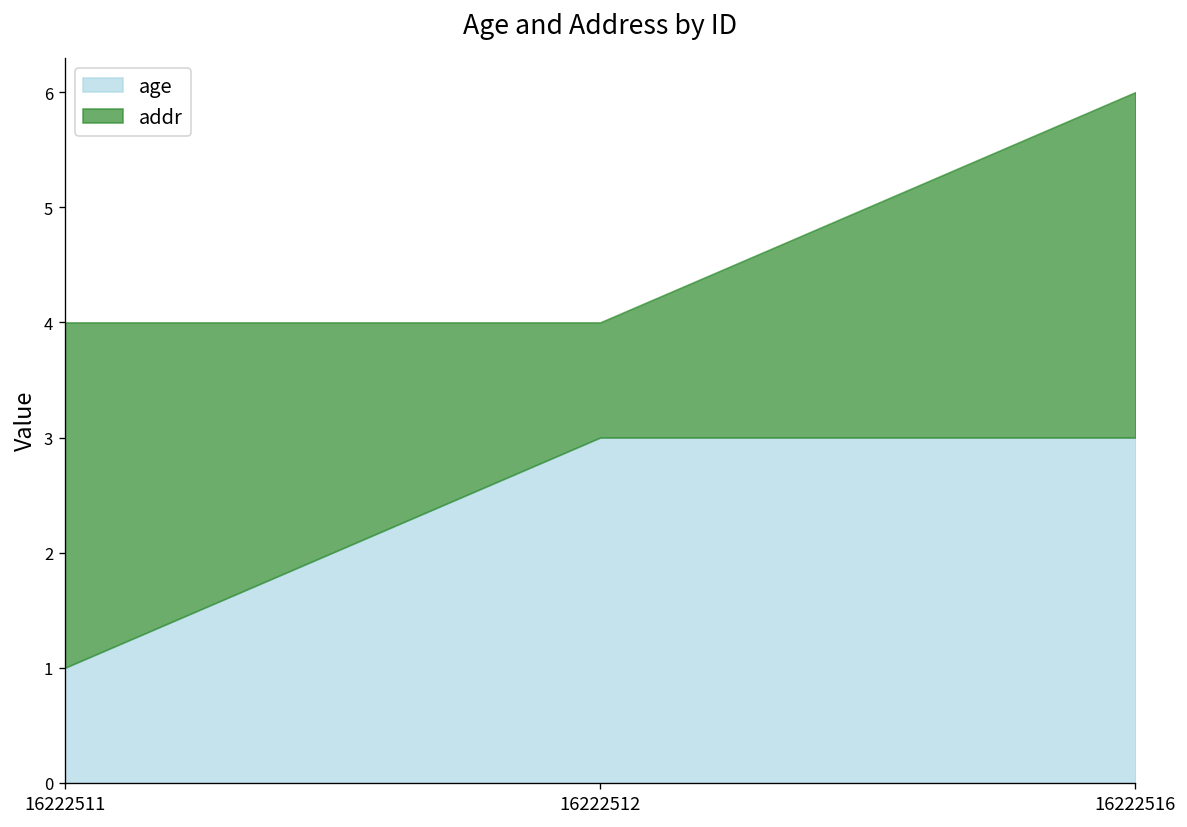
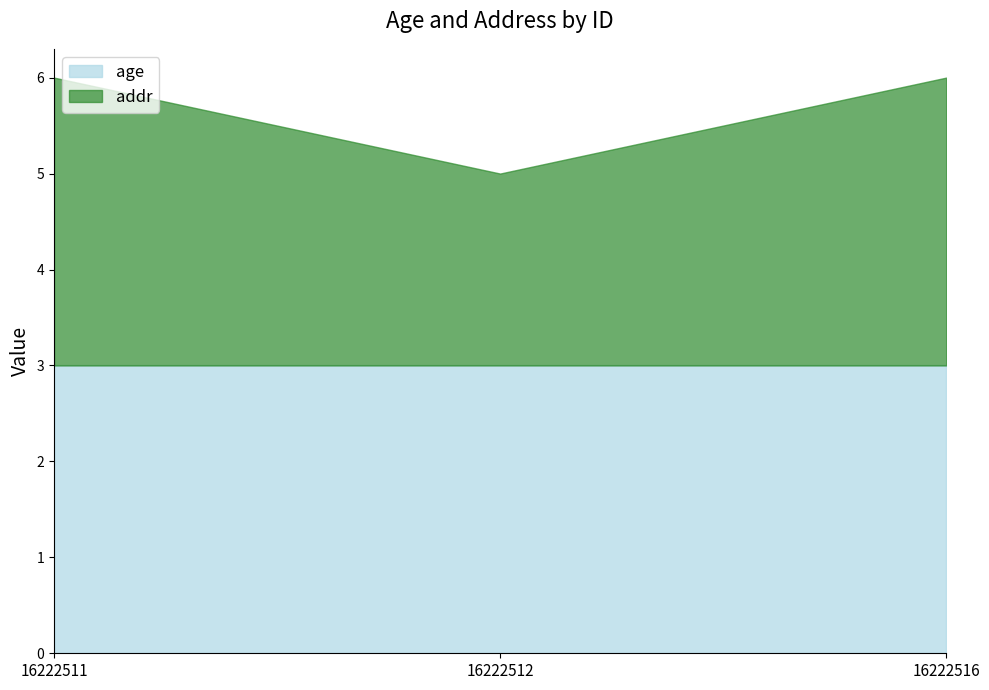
  {
    "age": {
-     "16222511": 1,
+     "16222511": 3,
      "16222512": 3,
      "16222516": 3
    },
    "addr": {
      "16222511": 3,
-     "16222512": 1,
+     "16222512": 2,
      "16222516": 3
    }
  }
